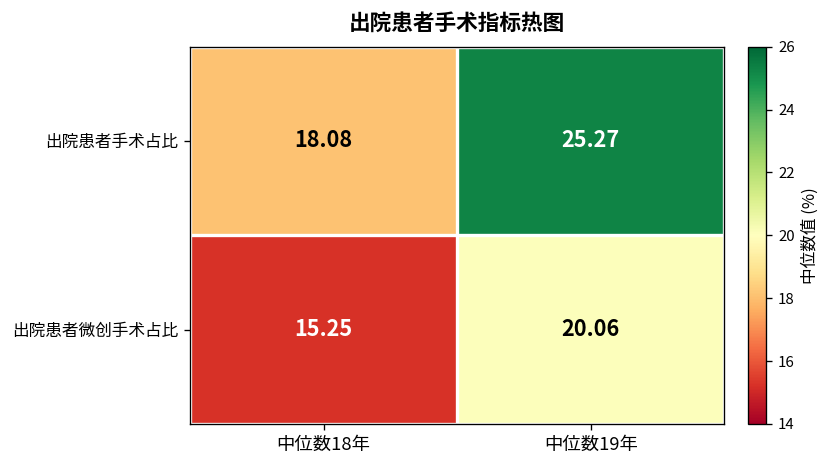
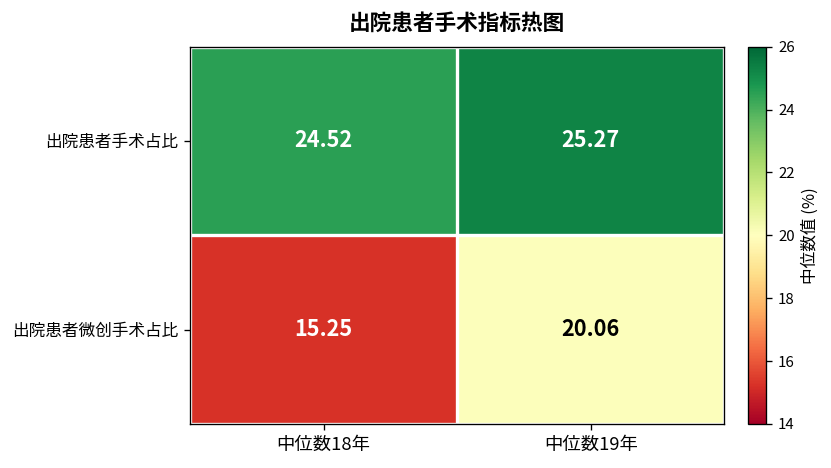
  {
    "出院患者手术占比": {
-     "中位数18年": 18.08,
+     "中位数18年": 24.52,
      "中位数19年": 25.27
    },
    "出院患者微创手术占比": {
      "中位数18年": 15.25,
      "中位数19年": 20.06
    }
  }
